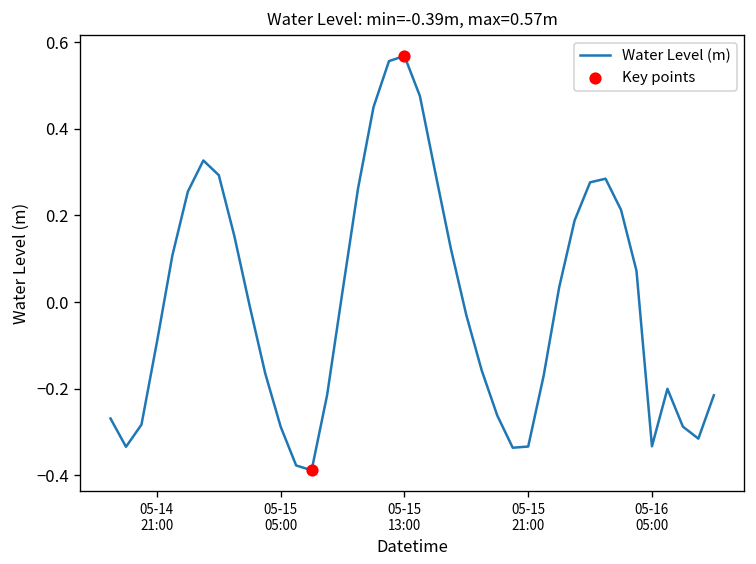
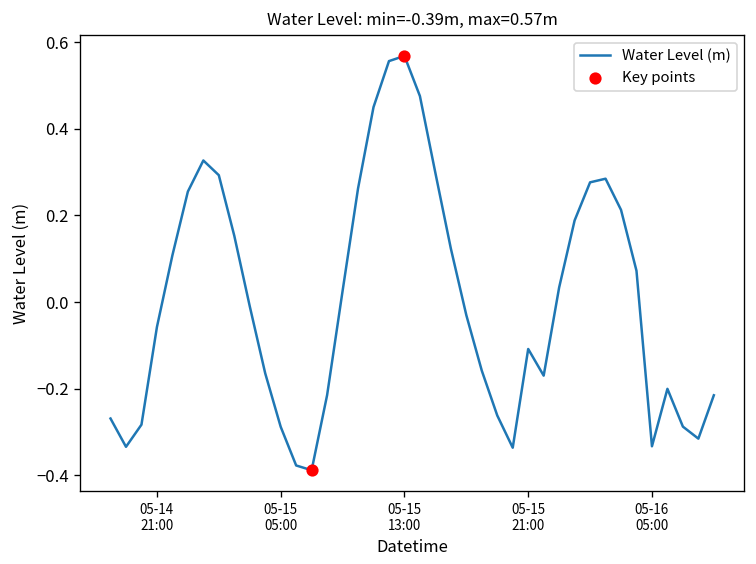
  {
    "Water Level (m)": {
-     "05-14 21:00": -0.09,
+     "05-14 21:00": -0.06,
      "05-15 05:00": -0.29,
-     "05-15 21:00": -0.33,
+     "05-15 21:00": -0.11,
      "05-16 05:00": -0.33
    }
  }
